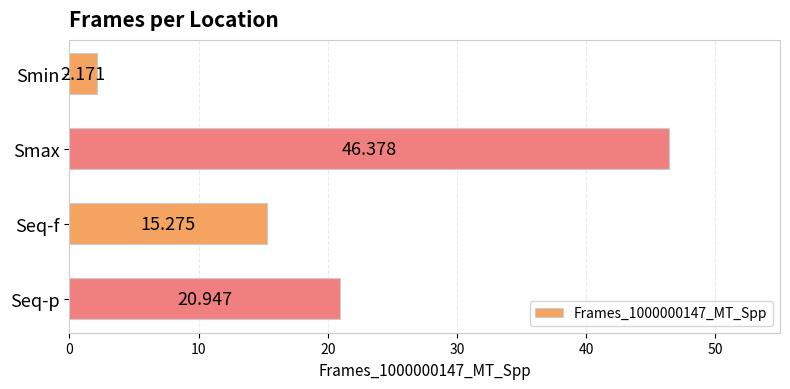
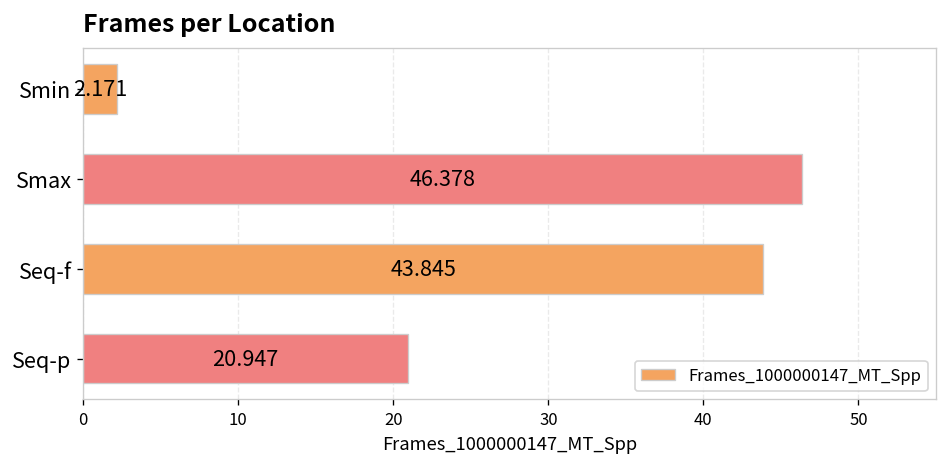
  {
    "Smin": 2.171,
    "Smax": 46.378,
-   "Seq-f": 15.275,
+   "Seq-f": 43.845,
    "Seq-p": 20.947
  }
